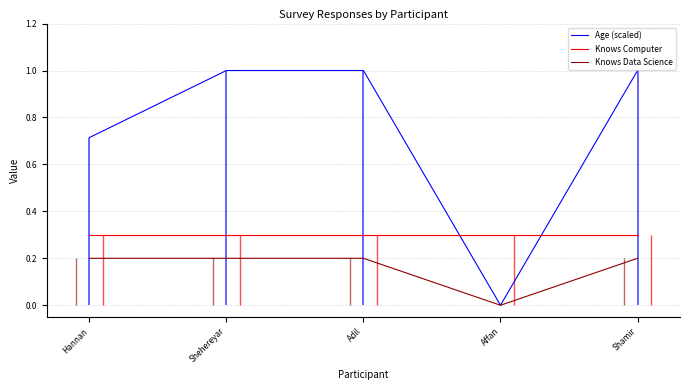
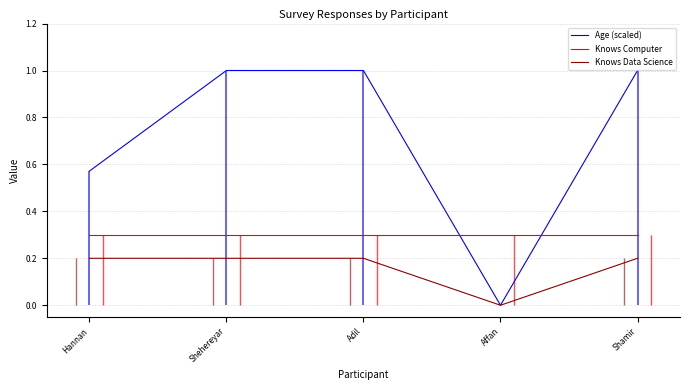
  {
    "Age (scaled)": {
-     "Hannan": 0.71,
+     "Hannan": 0.57,
      "Shehereyar": 1.00,
      "Adil": 1.00,
      "Shamir": 1.00
    },
    "Knows Computer": {
      "Hannan": 0.30,
      "Shehereyar": 0.30,
      "Adil": 0.30,
      "Affan": 0.30,
      "Shamir": 0.30
    },
    "Knows Data Science": {
      "Hannan": 0.20,
      "Shehereyar": 0.20,
      "Adil": 0.20,
      "Shamir": 0.20
    }
  }
